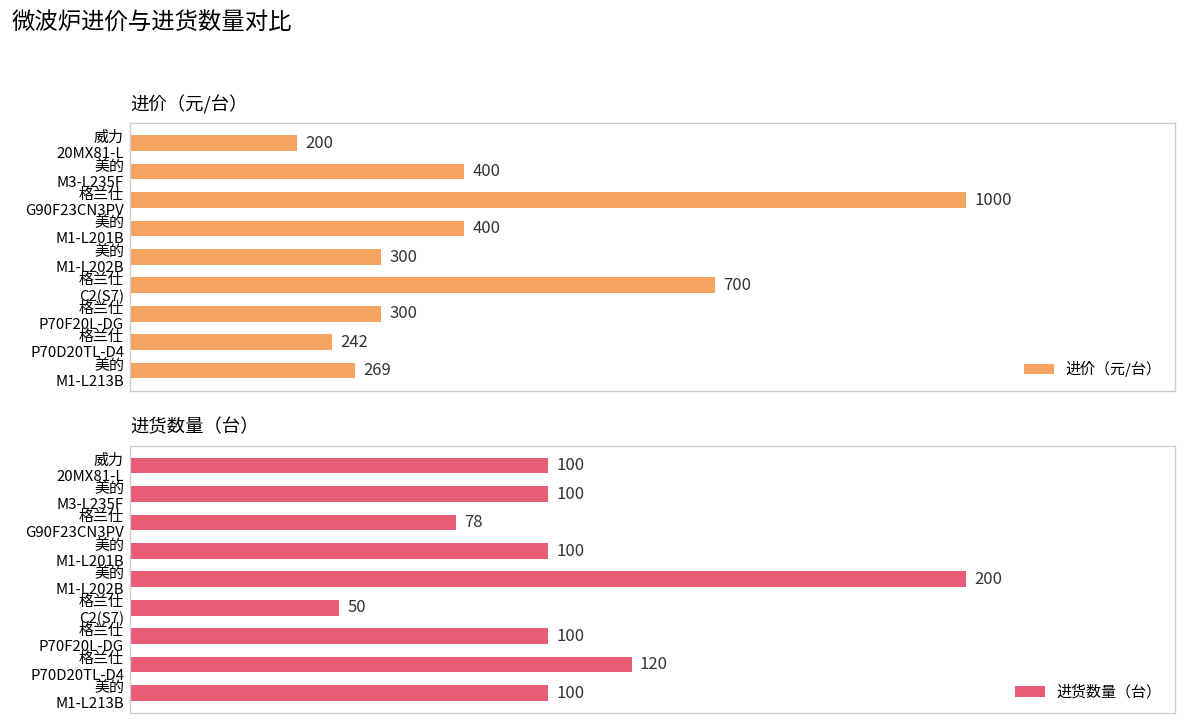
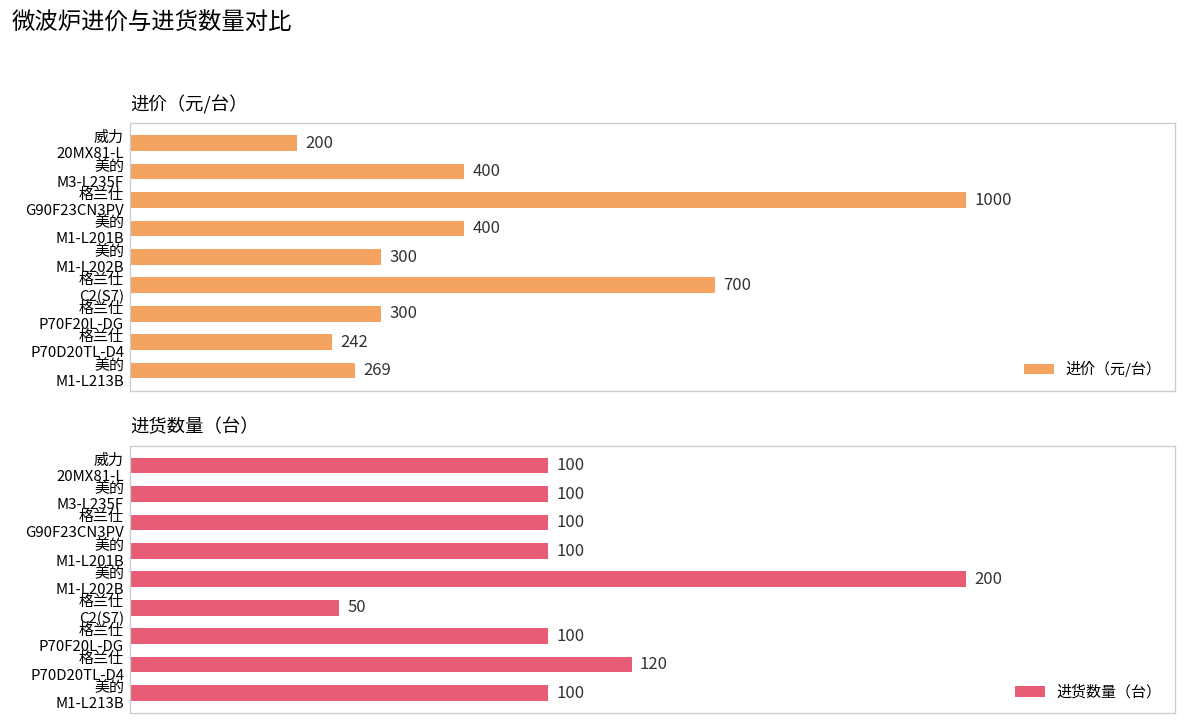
  {
    "进价（元/台）": {
      "格兰仕 G90F23CN3PV": 1000,
      "格兰仕 P70D20TL-D4": 242
    },
    "进货数量（台）": {
-     "格兰仕 G90F23CN3PV": 78,
+     "格兰仕 G90F23CN3PV": 100,
      "格兰仕 P70D20TL-D4": 120
    }
  }
